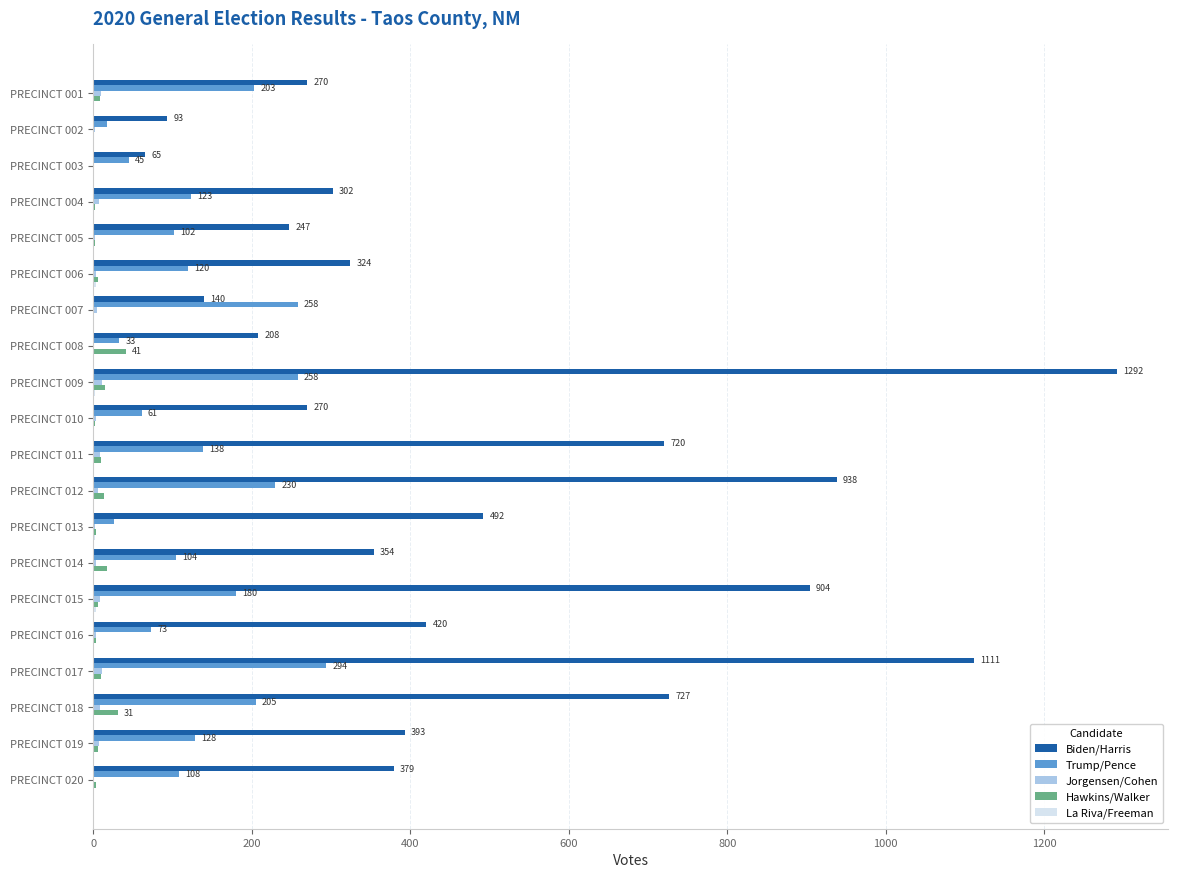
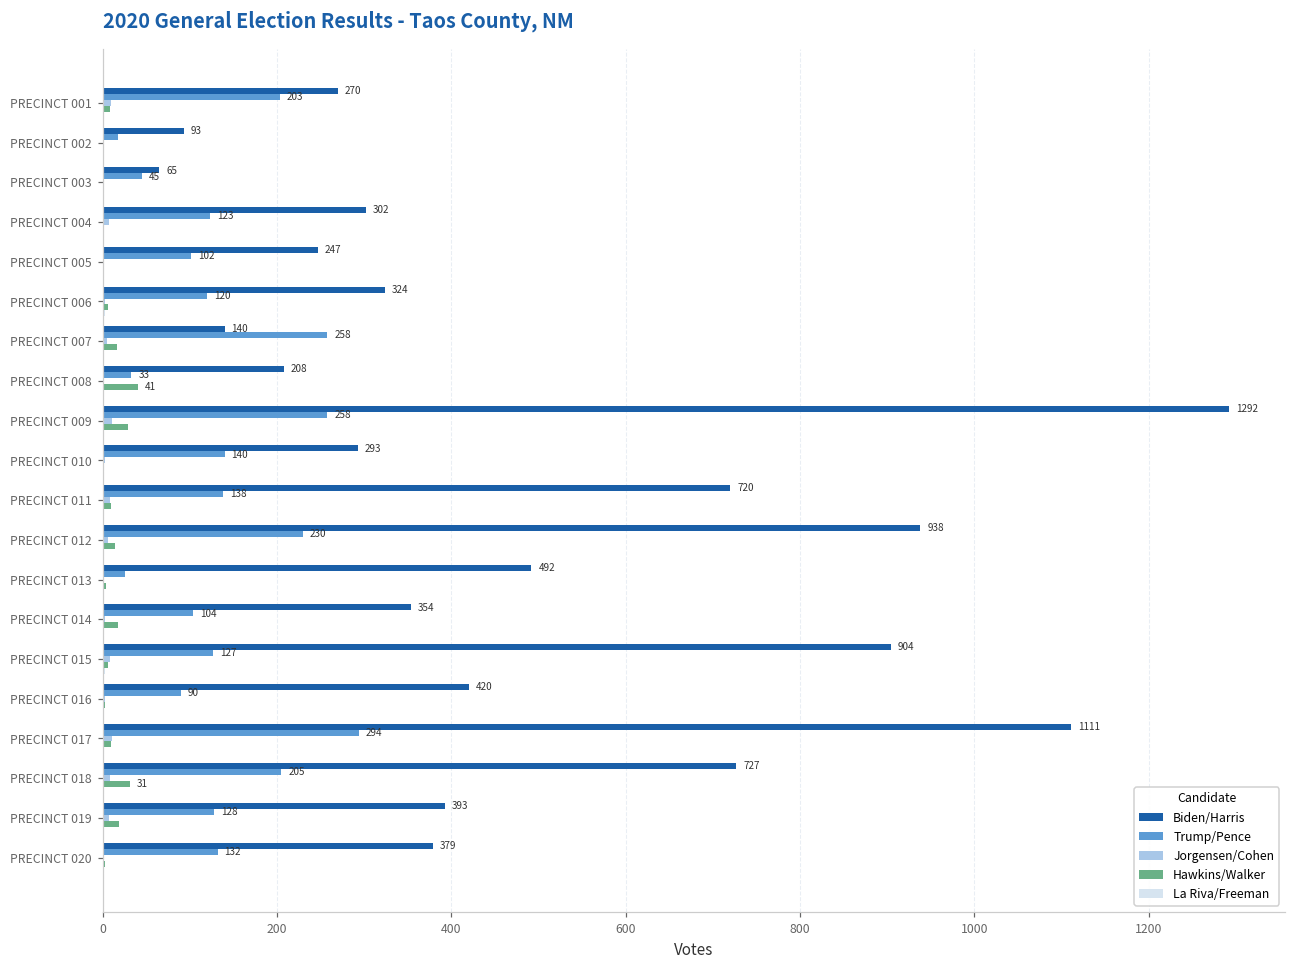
  {
    "Biden/Harris": {
      "PRECINCT 001": 270,
      "PRECINCT 002": 93,
      "PRECINCT 003": 65,
      "PRECINCT 004": 302,
      "PRECINCT 005": 247,
      "PRECINCT 006": 324,
      "PRECINCT 007": 140,
      "PRECINCT 008": 208,
      "PRECINCT 009": 1292,
-     "PRECINCT 010": 270,
+     "PRECINCT 010": 293,
      "PRECINCT 011": 720,
      "PRECINCT 012": 938,
      "PRECINCT 013": 492,
      "PRECINCT 014": 354,
      "PRECINCT 015": 904,
      "PRECINCT 016": 420,
      "PRECINCT 017": 1111,
      "PRECINCT 018": 727,
      "PRECINCT 019": 393,
      "PRECINCT 020": 379
    },
    "Trump/Pence": {
      "PRECINCT 001": 203,
      "PRECINCT 003": 45,
      "PRECINCT 004": 123,
      "PRECINCT 005": 102,
      "PRECINCT 006": 120,
      "PRECINCT 007": 258,
      "PRECINCT 008": 33,
      "PRECINCT 009": 258,
-     "PRECINCT 010": 61,
+     "PRECINCT 010": 140,
      "PRECINCT 011": 138,
      "PRECINCT 012": 230,
      "PRECINCT 014": 104,
-     "PRECINCT 015": 180,
-     "PRECINCT 016": 73,
+     "PRECINCT 015": 127,
+     "PRECINCT 016": 90,
      "PRECINCT 017": 294,
      "PRECINCT 018": 205,
      "PRECINCT 019": 128,
-     "PRECINCT 020": 108
+     "PRECINCT 020": 132
    },
    "Hawkins/Walker": {
      "PRECINCT 001": 10,
      "PRECINCT 003": 0,
      "PRECINCT 006": 10,
-     "PRECINCT 007": 0,
-     "PRECINCT 009": 20,
+     "PRECINCT 007": 20,
+     "PRECINCT 009": 30,
      "PRECINCT 011": 10,
      "PRECINCT 012": 10,
      "PRECINCT 013": 0,
      "PRECINCT 014": 20,
      "PRECINCT 015": 10,
      "PRECINCT 017": 10,
-     "PRECINCT 019": 10
+     "PRECINCT 019": 20
    }
  }
